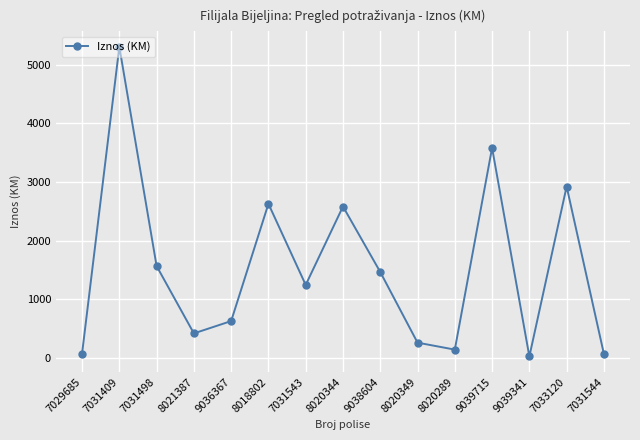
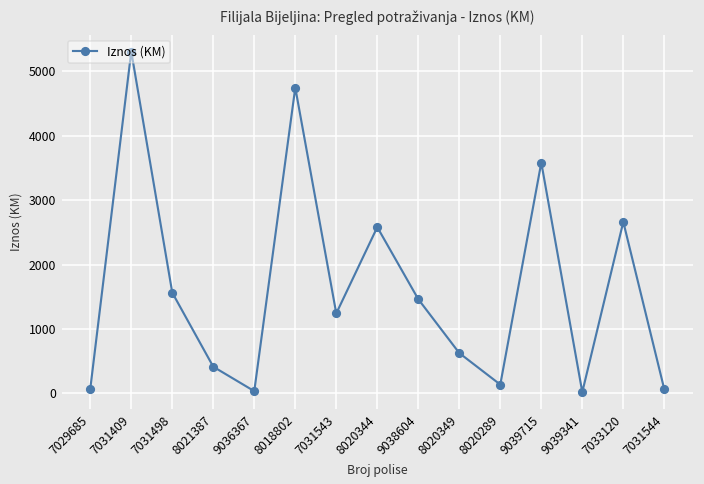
  {
    "7029685": 100,
    "7031498": 1600,
    "8021387": 400,
-   "9036367": 600,
-   "8018802": 2600,
+   "9036367": 0,
+   "8018802": 4700,
    "7031543": 1200,
    "8020344": 2600,
    "9038604": 1500,
-   "8020349": 300,
+   "8020349": 600,
    "8020289": 100,
    "9039715": 3600,
    "9039341": 0,
-   "7033120": 2900,
+   "7033120": 2700,
    "7031544": 100
  }
